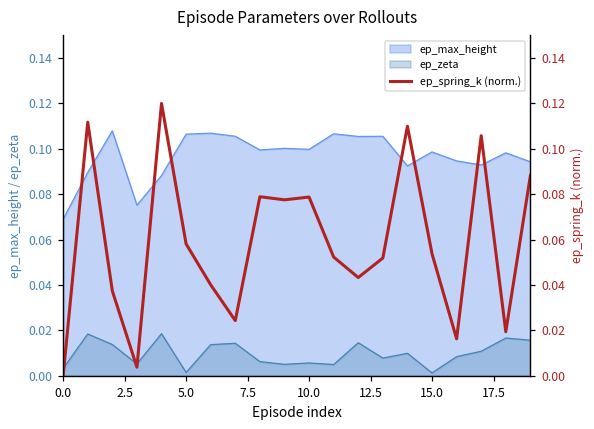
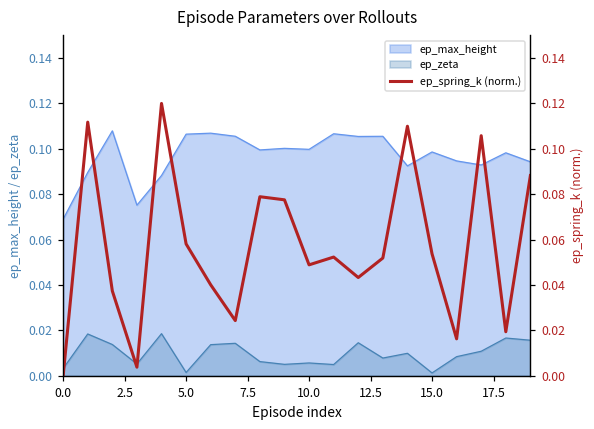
  {
    "ep_spring_k (norm.)": {
      "0.0": 0.000,
      "5.0": 0.058,
-     "10.0": 0.079,
+     "10.0": 0.049,
      "15.0": 0.054
    }
  }
